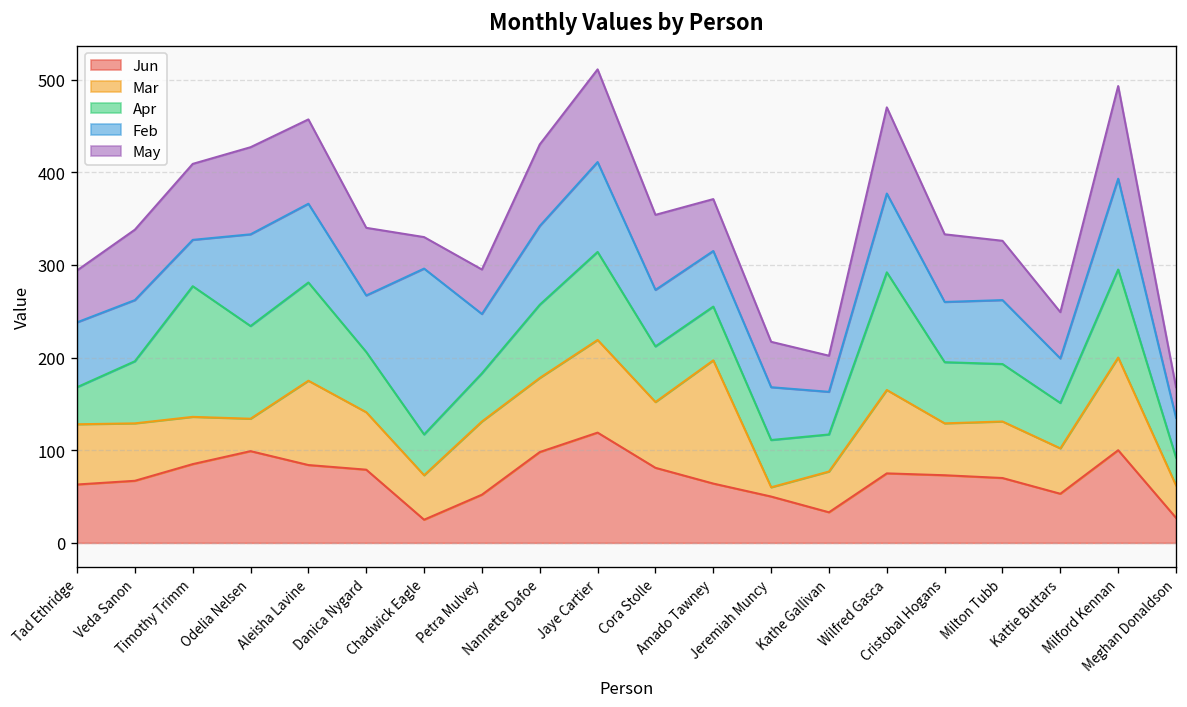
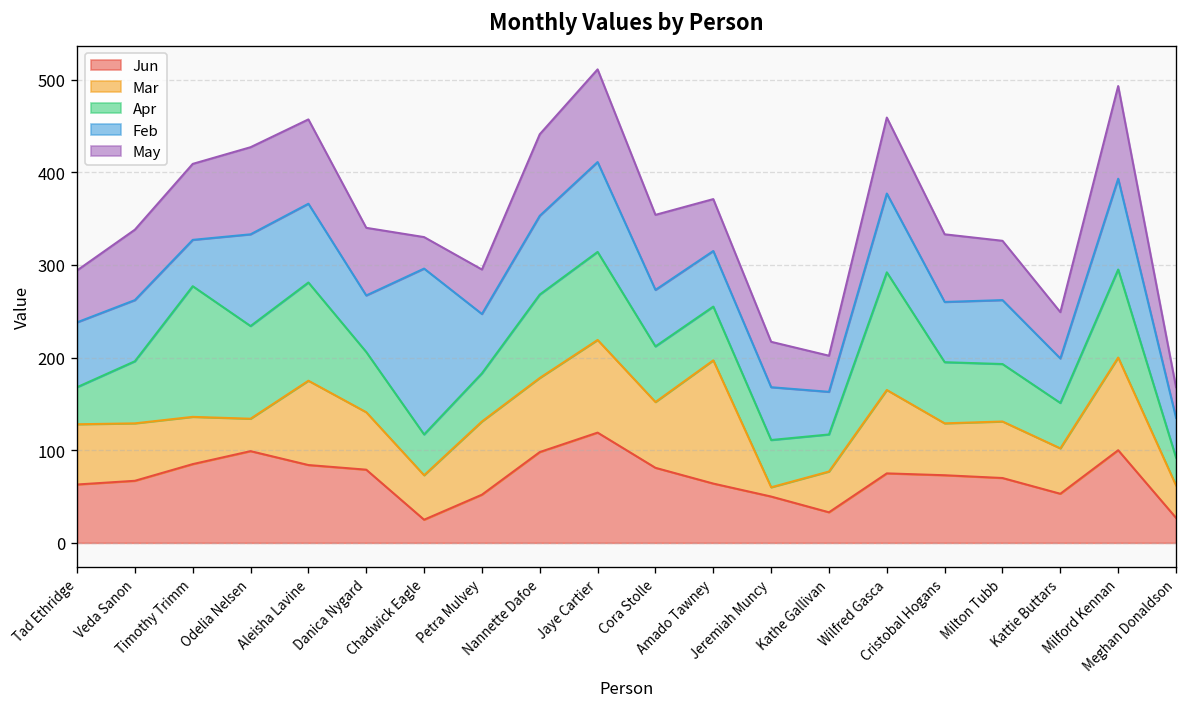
  {
    "Jun": {
      "Tad Ethridge": 60,
      "Veda Sanon": 70,
      "Timothy Trimm": 90,
      "Odelia Nelsen": 100,
      "Aleisha Lavine": 80,
      "Danica Nygard": 80,
      "Chadwick Eagle": 30,
      "Petra Mulvey": 50,
      "Nannette Dafoe": 100,
      "Jaye Cartier": 120,
      "Cora Stolle": 80,
      "Amado Tawney": 60,
      "Jeremiah Muncy": 50,
      "Kathe Gallivan": 30,
      "Wilfred Gasca": 80,
      "Cristobal Hogans": 70,
      "Milton Tubb": 70,
      "Kattie Buttars": 50,
      "Milford Kennan": 100,
      "Meghan Donaldson": 30
    },
    "Mar": {
      "Tad Ethridge": 70,
      "Veda Sanon": 60,
      "Timothy Trimm": 50,
      "Odelia Nelsen": 40,
      "Aleisha Lavine": 90,
      "Danica Nygard": 60,
      "Chadwick Eagle": 50,
      "Petra Mulvey": 80,
      "Nannette Dafoe": 80,
      "Jaye Cartier": 100,
      "Cora Stolle": 70,
      "Amado Tawney": 130,
      "Jeremiah Muncy": 10,
      "Kathe Gallivan": 40,
      "Wilfred Gasca": 90,
      "Cristobal Hogans": 60,
      "Milton Tubb": 60,
      "Kattie Buttars": 50,
      "Milford Kennan": 100,
      "Meghan Donaldson": 40
    },
    "Apr": {
      "Tad Ethridge": 40,
      "Veda Sanon": 70,
      "Timothy Trimm": 140,
      "Odelia Nelsen": 100,
      "Aleisha Lavine": 110,
      "Danica Nygard": 70,
      "Chadwick Eagle": 40,
      "Petra Mulvey": 50,
-     "Nannette Dafoe": 80,
+     "Nannette Dafoe": 90,
      "Jaye Cartier": 100,
      "Cora Stolle": 60,
      "Amado Tawney": 60,
      "Jeremiah Muncy": 50,
      "Kathe Gallivan": 40,
      "Wilfred Gasca": 130,
      "Cristobal Hogans": 70,
      "Milton Tubb": 60,
      "Kattie Buttars": 50,
      "Milford Kennan": 100,
      "Meghan Donaldson": 30
    },
    "Feb": {
      "Tad Ethridge": 70,
      "Veda Sanon": 70,
      "Timothy Trimm": 50,
      "Odelia Nelsen": 100,
      "Aleisha Lavine": 90,
      "Danica Nygard": 60,
      "Chadwick Eagle": 180,
      "Petra Mulvey": 60,
      "Nannette Dafoe": 90,
      "Jaye Cartier": 100,
      "Cora Stolle": 60,
      "Amado Tawney": 60,
      "Jeremiah Muncy": 60,
      "Kathe Gallivan": 50,
      "Wilfred Gasca": 90,
      "Cristobal Hogans": 70,
      "Milton Tubb": 70,
      "Kattie Buttars": 50,
      "Milford Kennan": 100,
      "Meghan Donaldson": 40
    },
    "May": {
      "Tad Ethridge": 60,
      "Veda Sanon": 80,
      "Timothy Trimm": 80,
      "Odelia Nelsen": 90,
      "Aleisha Lavine": 90,
      "Danica Nygard": 70,
      "Chadwick Eagle": 30,
      "Petra Mulvey": 50,
      "Nannette Dafoe": 90,
      "Jaye Cartier": 100,
      "Cora Stolle": 80,
      "Amado Tawney": 60,
      "Jeremiah Muncy": 50,
      "Kathe Gallivan": 40,
-     "Wilfred Gasca": 90,
+     "Wilfred Gasca": 80,
      "Cristobal Hogans": 70,
      "Milton Tubb": 60,
      "Kattie Buttars": 50,
      "Milford Kennan": 100,
      "Meghan Donaldson": 30
    }
  }
